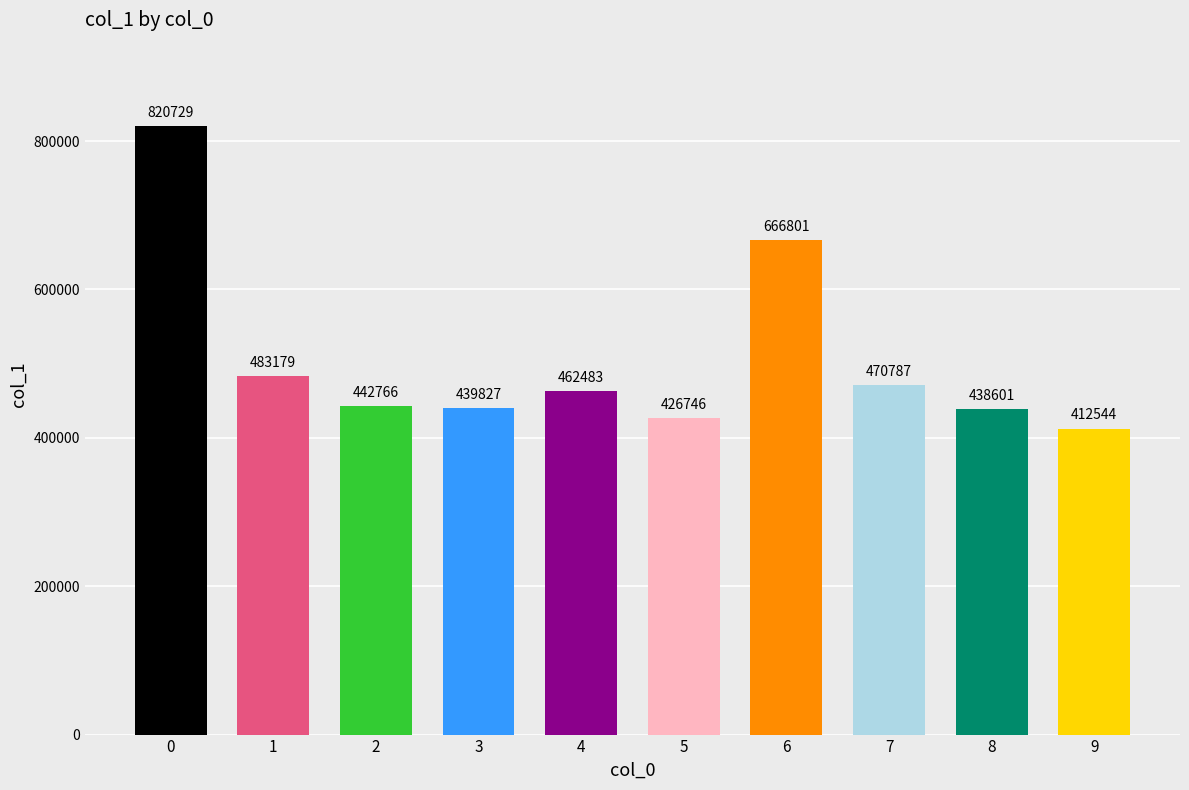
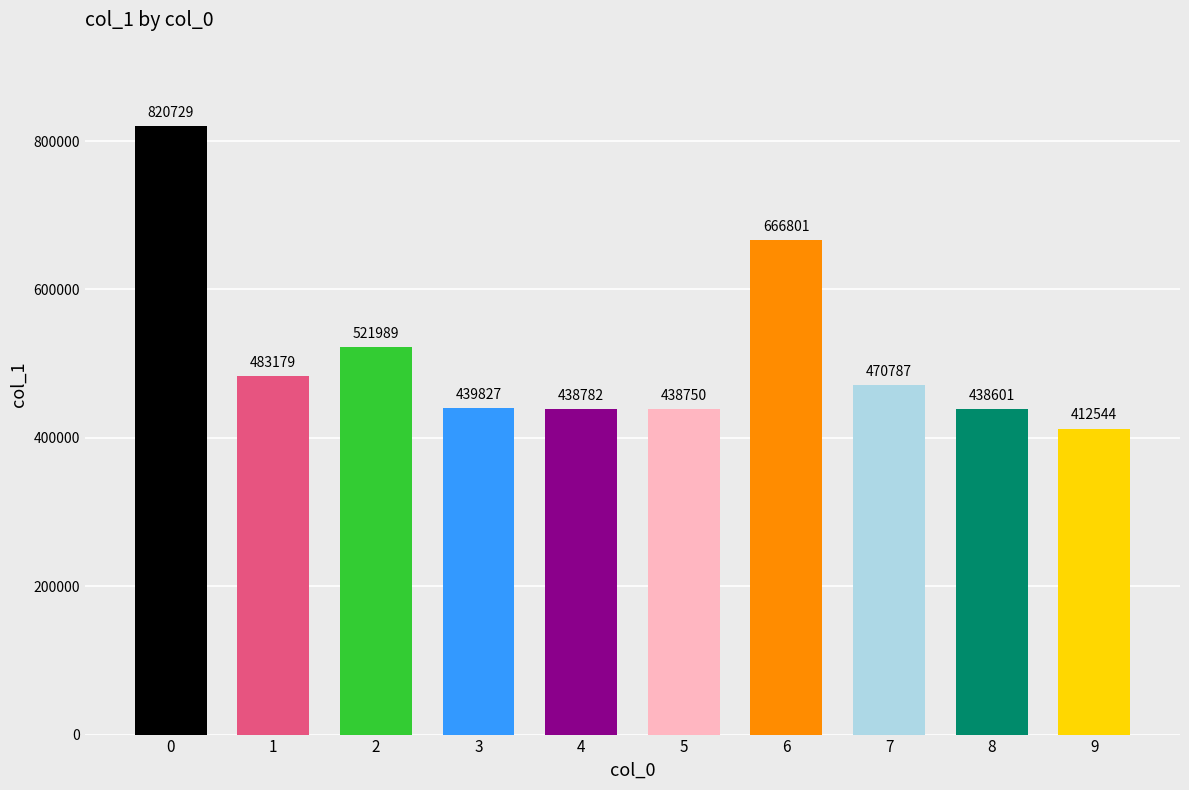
  {
    "0": 820729,
    "1": 483179,
-   "2": 442766,
+   "2": 521989,
    "3": 439827,
-   "4": 462483,
-   "5": 426746,
+   "4": 438782,
+   "5": 438750,
    "6": 666801,
    "7": 470787,
    "8": 438601,
    "9": 412544
  }
